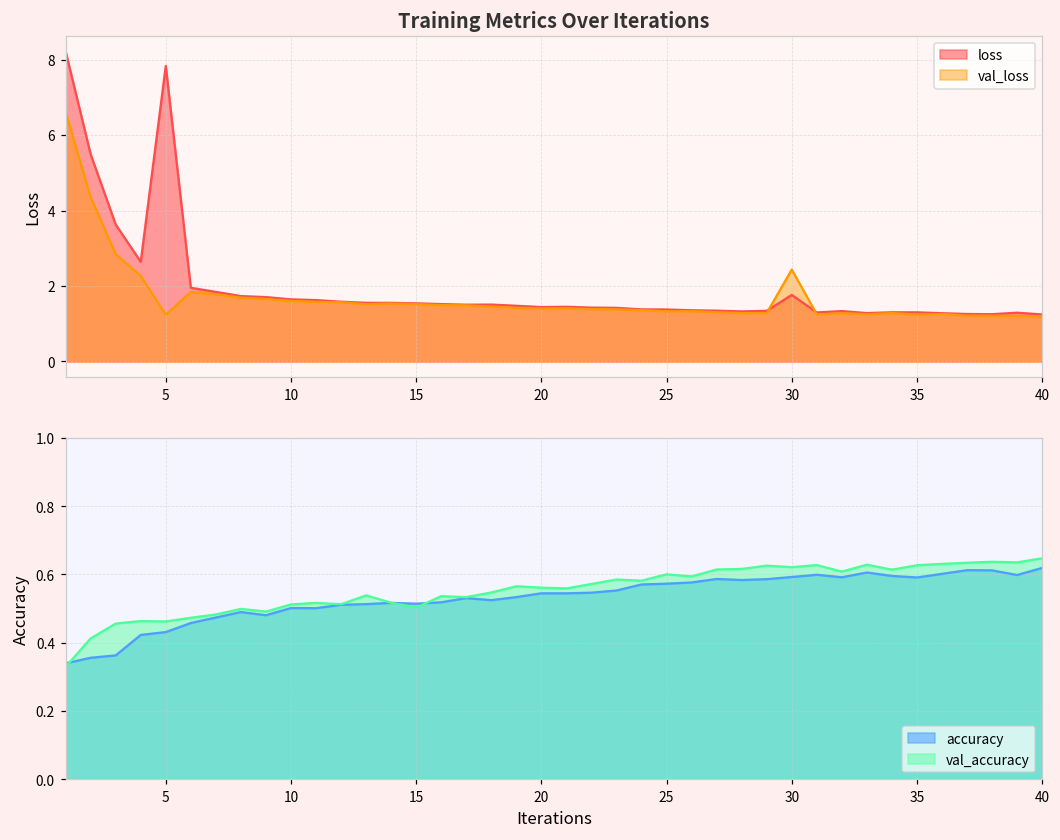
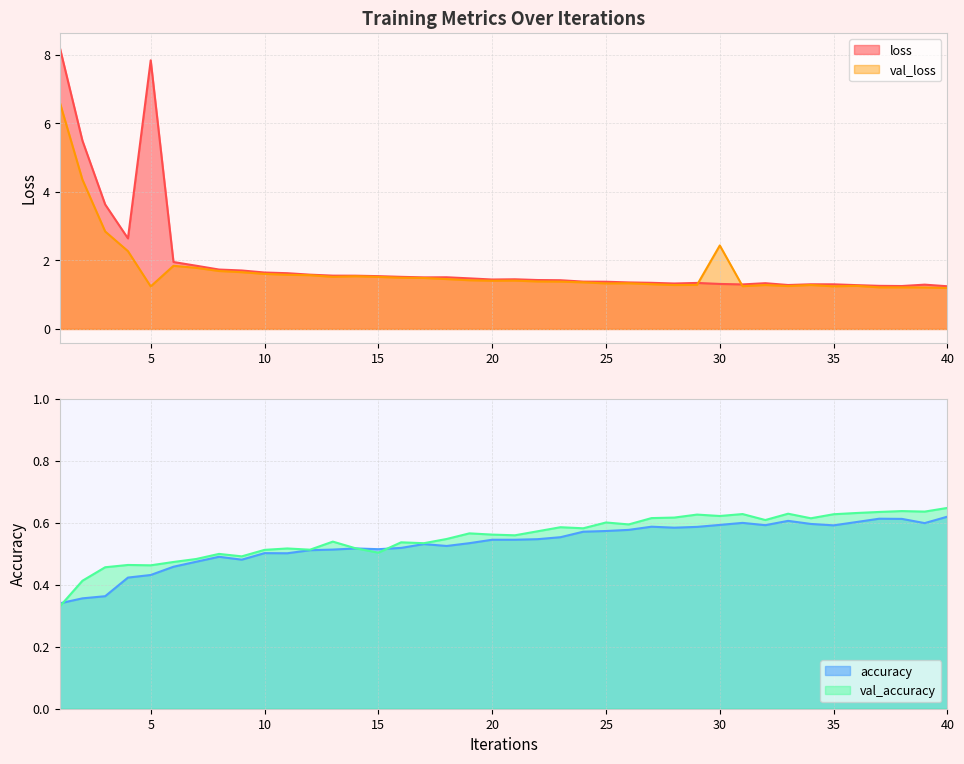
  {
    "Training Metrics Over Iterations": {
      "loss": {
        "5": 7.8,
-       "30": 1.8
+       "30": 1.3
      },
      "val_loss": {
        "5": 1.2,
        "30": 2.4
      }
    }
  }
